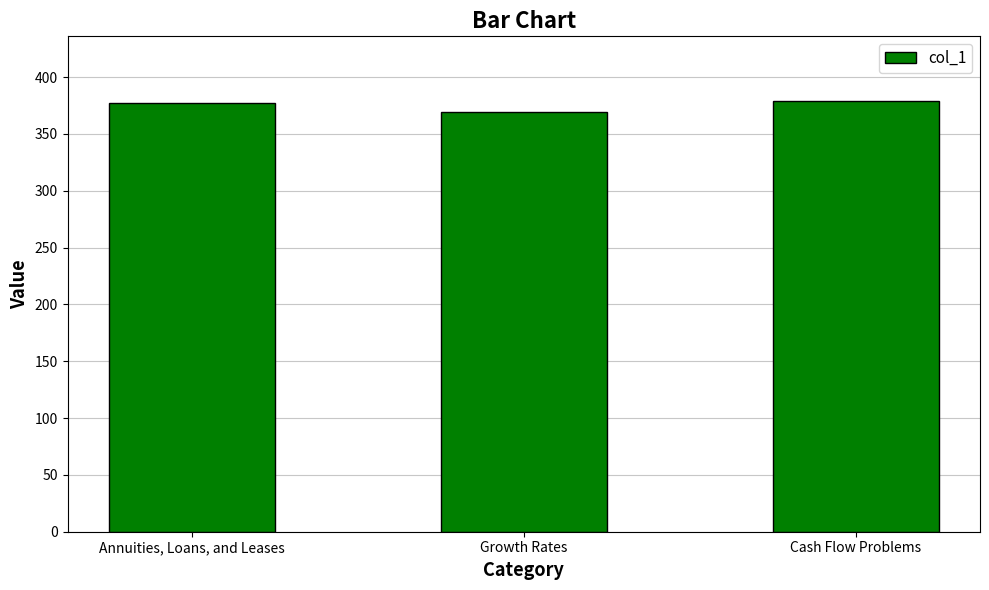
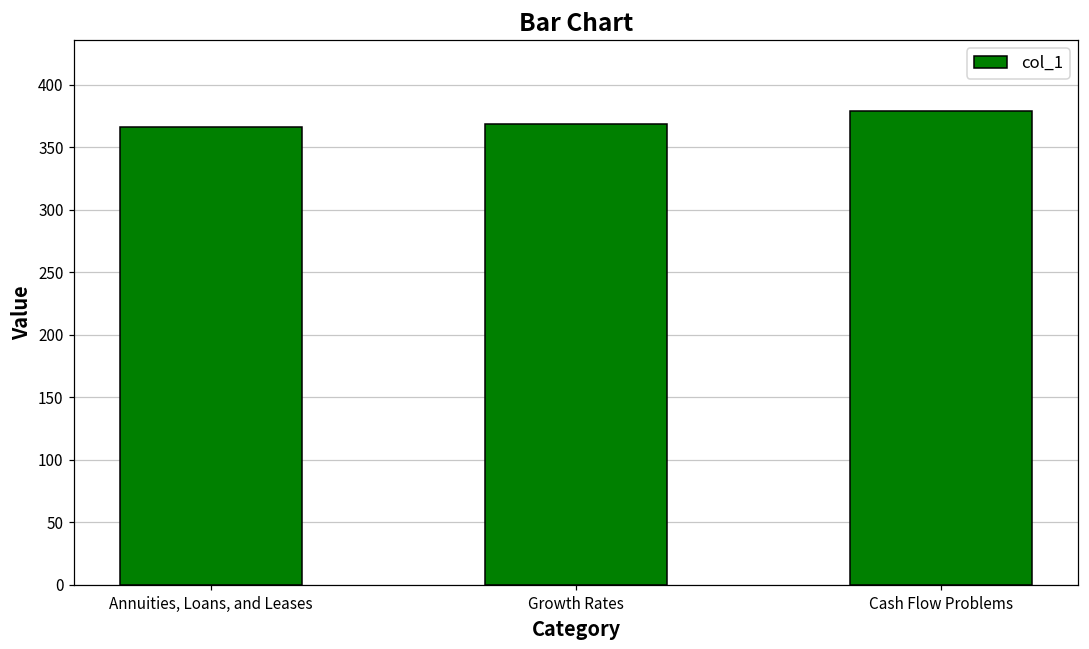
  {
-   "Annuities, Loans, and Leases": 377,
+   "Annuities, Loans, and Leases": 366,
    "Growth Rates": 369,
    "Cash Flow Problems": 379
  }
